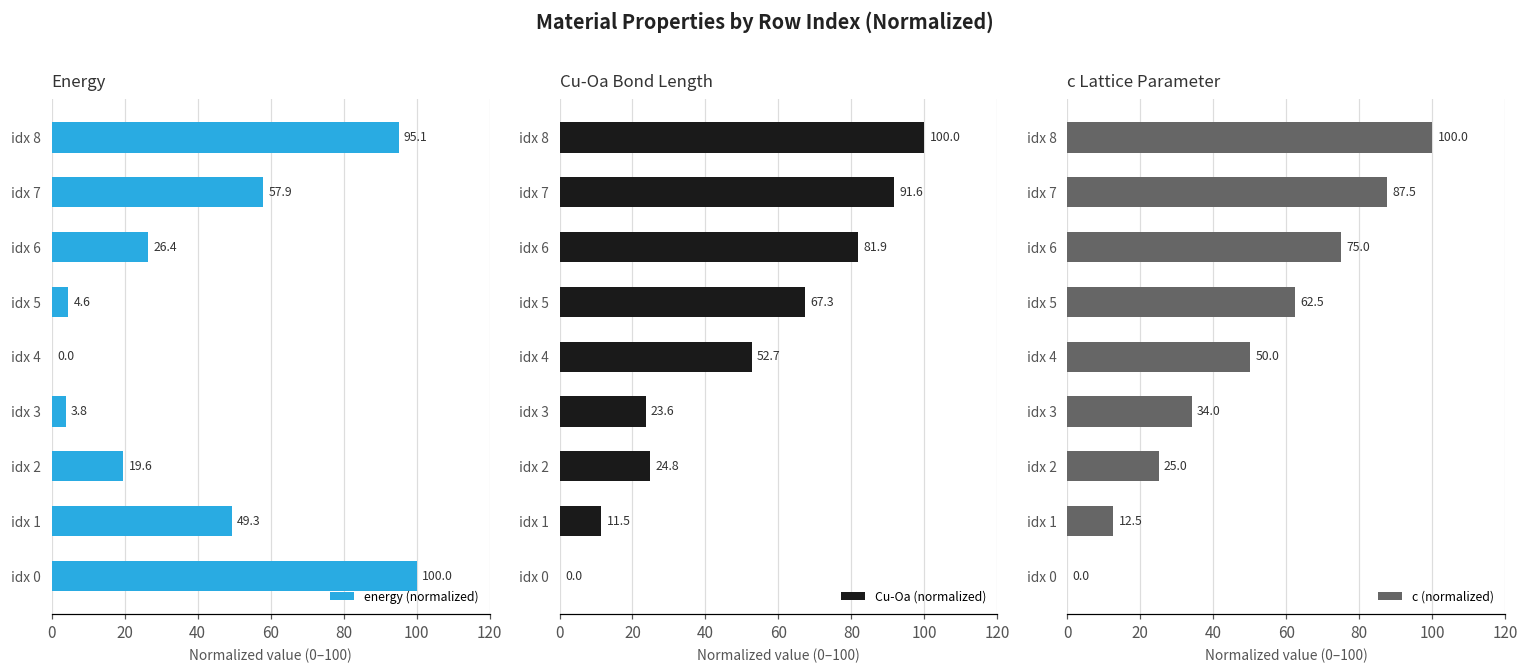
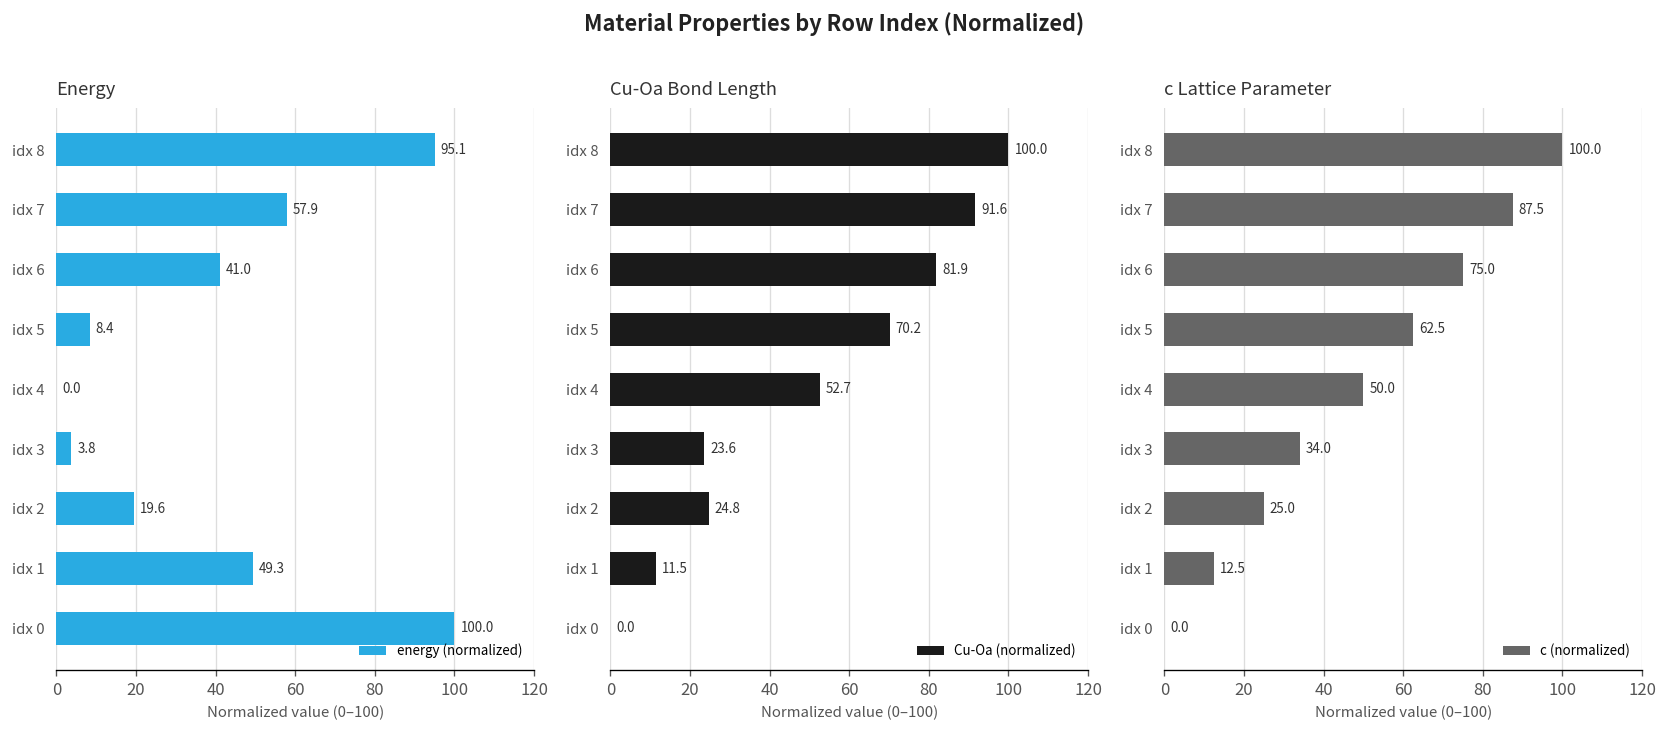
  {
    "Energy": {
      "idx 8": 95.1,
      "idx 7": 57.9,
-     "idx 6": 26.4,
-     "idx 5": 4.6,
+     "idx 6": 41.0,
+     "idx 5": 8.4,
      "idx 4": 0.0,
      "idx 3": 3.8,
      "idx 2": 19.6,
      "idx 1": 49.3,
      "idx 0": 100.0
    },
    "Cu-Oa Bond Length": {
      "idx 8": 100.0,
      "idx 7": 91.6,
      "idx 6": 81.9,
-     "idx 5": 67.3,
+     "idx 5": 70.2,
      "idx 4": 52.7,
      "idx 3": 23.6,
      "idx 2": 24.8,
      "idx 1": 11.5,
      "idx 0": 0.0
    },
    "c Lattice Parameter": {
      "idx 8": 100.0,
      "idx 7": 87.5,
      "idx 6": 75.0,
      "idx 5": 62.5,
      "idx 4": 50.0,
      "idx 3": 34.0,
      "idx 2": 25.0,
      "idx 1": 12.5,
      "idx 0": 0.0
    }
  }
